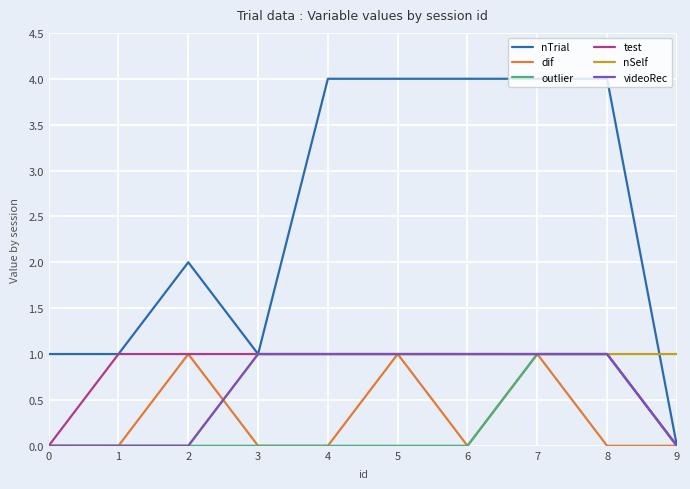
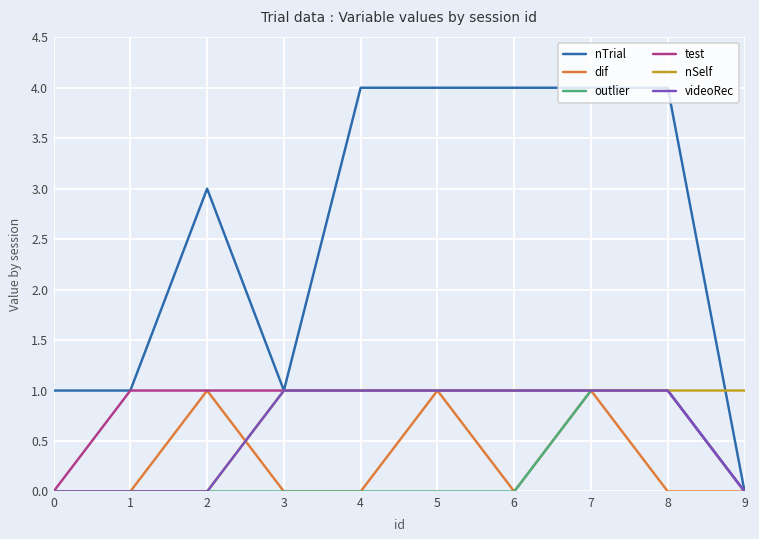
  {
    "nTrial": {
      "0": 1,
-     "2": 2,
+     "2": 3,
      "4": 4,
      "5": 4,
      "6": 4
    },
    "outlier": {
      "5": 0
    }
  }
